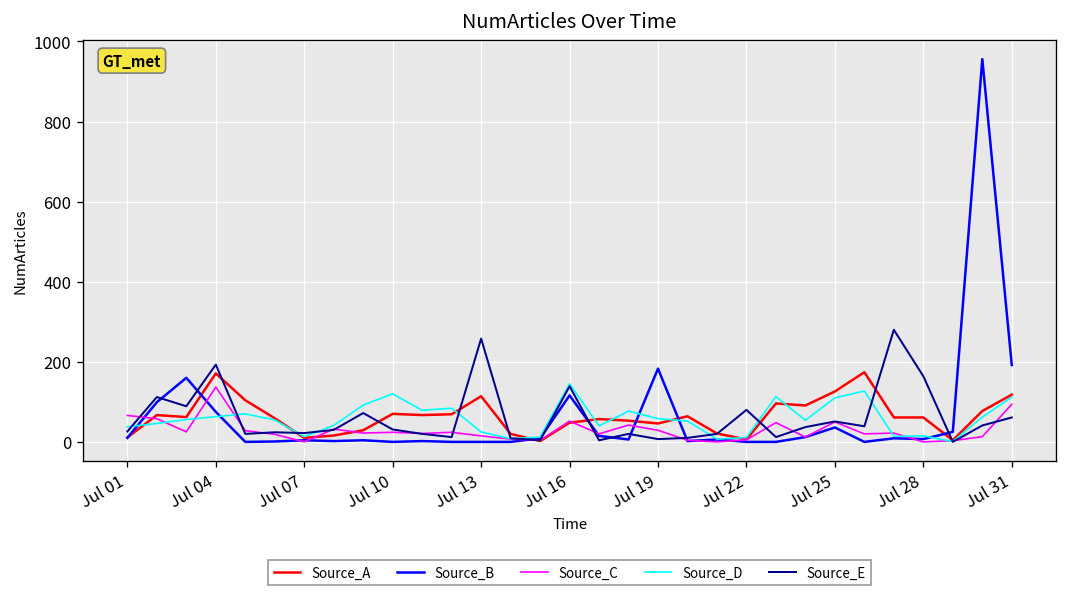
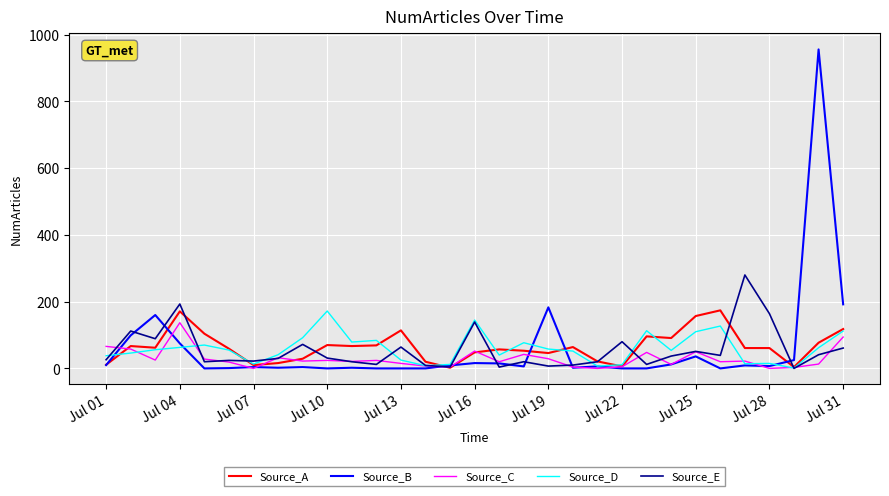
  {
    "Source_A": {
      "Jul 04": 170,
      "Jul 10": 70,
      "Jul 13": 110,
      "Jul 19": 50,
-     "Jul 25": 130,
+     "Jul 25": 160,
      "Jul 28": 60
    },
    "Source_B": {
      "Jul 04": 80,
      "Jul 10": 0,
      "Jul 13": 0,
-     "Jul 16": 120,
+     "Jul 16": 20,
      "Jul 19": 180,
      "Jul 25": 40,
      "Jul 31": 190
    },
    "Source_C": {
      "Jul 01": 70,
      "Jul 04": 140,
      "Jul 13": 20,
      "Jul 19": 30,
      "Jul 31": 90
    },
    "Source_D": {
      "Jul 01": 40,
      "Jul 04": 60,
-     "Jul 10": 120,
+     "Jul 10": 170,
      "Jul 13": 30,
      "Jul 19": 60,
      "Jul 25": 110,
      "Jul 28": 20
    },
    "Source_E": {
      "Jul 01": 30,
      "Jul 04": 190,
      "Jul 07": 20,
-     "Jul 13": 260,
+     "Jul 13": 60,
      "Jul 19": 10,
      "Jul 22": 80,
      "Jul 28": 160,
      "Jul 31": 60
    }
  }
